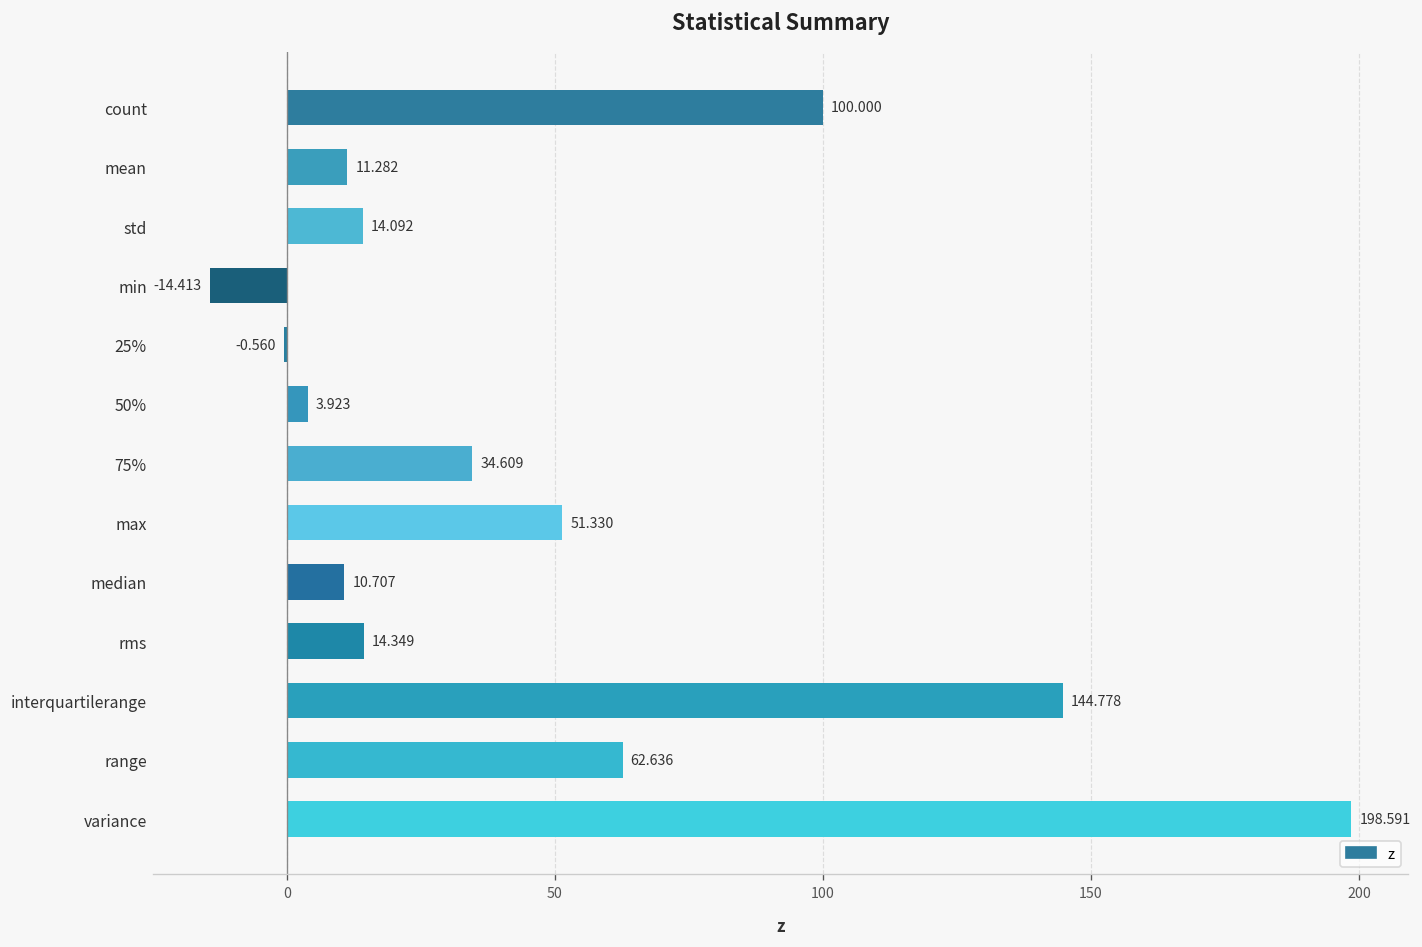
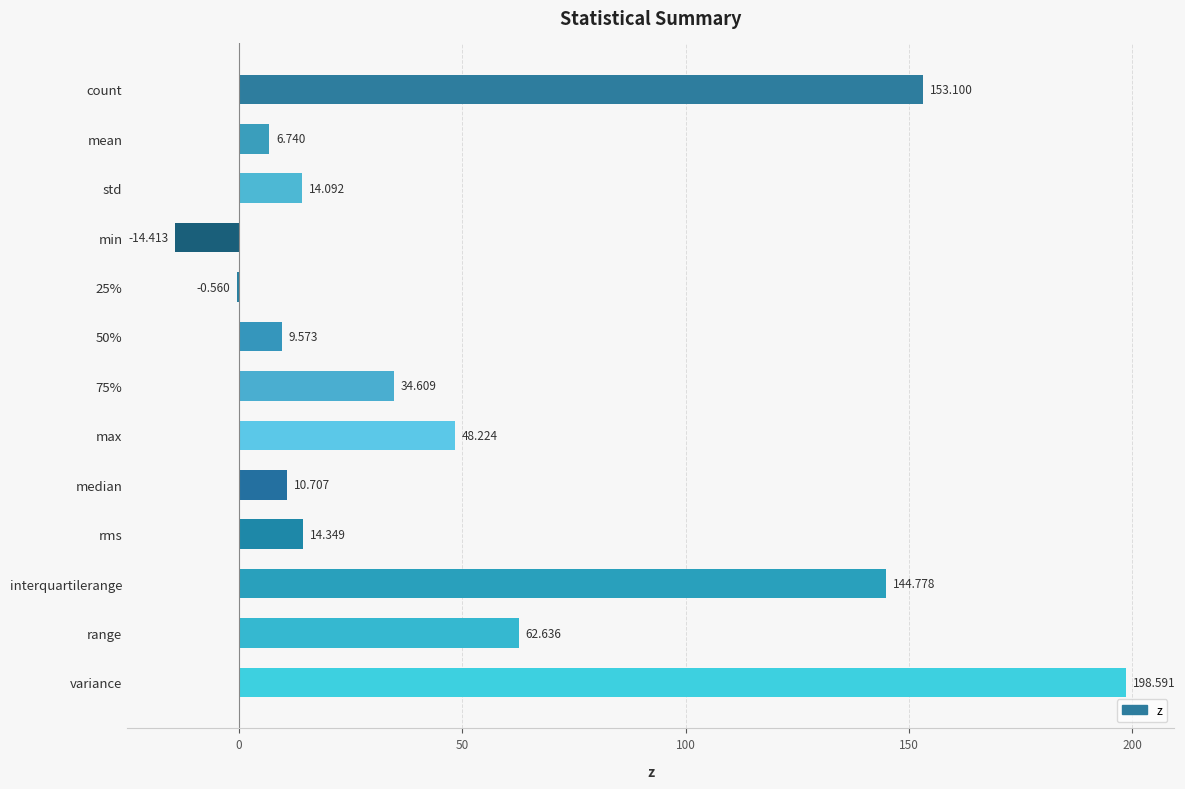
  {
-   "count": 100.000,
-   "mean": 11.282,
+   "count": 153.100,
+   "mean": 6.740,
    "std": 14.092,
    "min": -14.413,
    "25%": -0.560,
-   "50%": 3.923,
+   "50%": 9.573,
    "75%": 34.609,
-   "max": 51.330,
+   "max": 48.224,
    "median": 10.707,
    "rms": 14.349,
    "interquartilerange": 144.778,
    "range": 62.636,
    "variance": 198.591
  }
